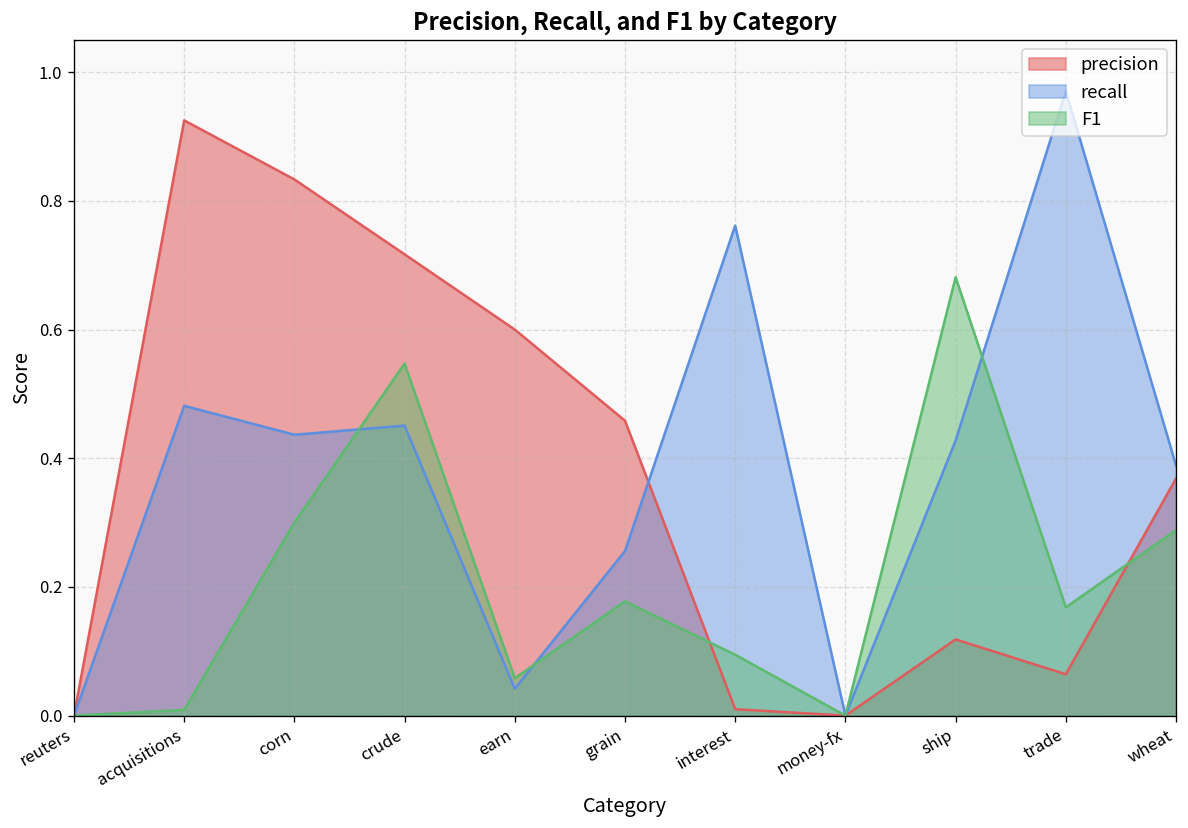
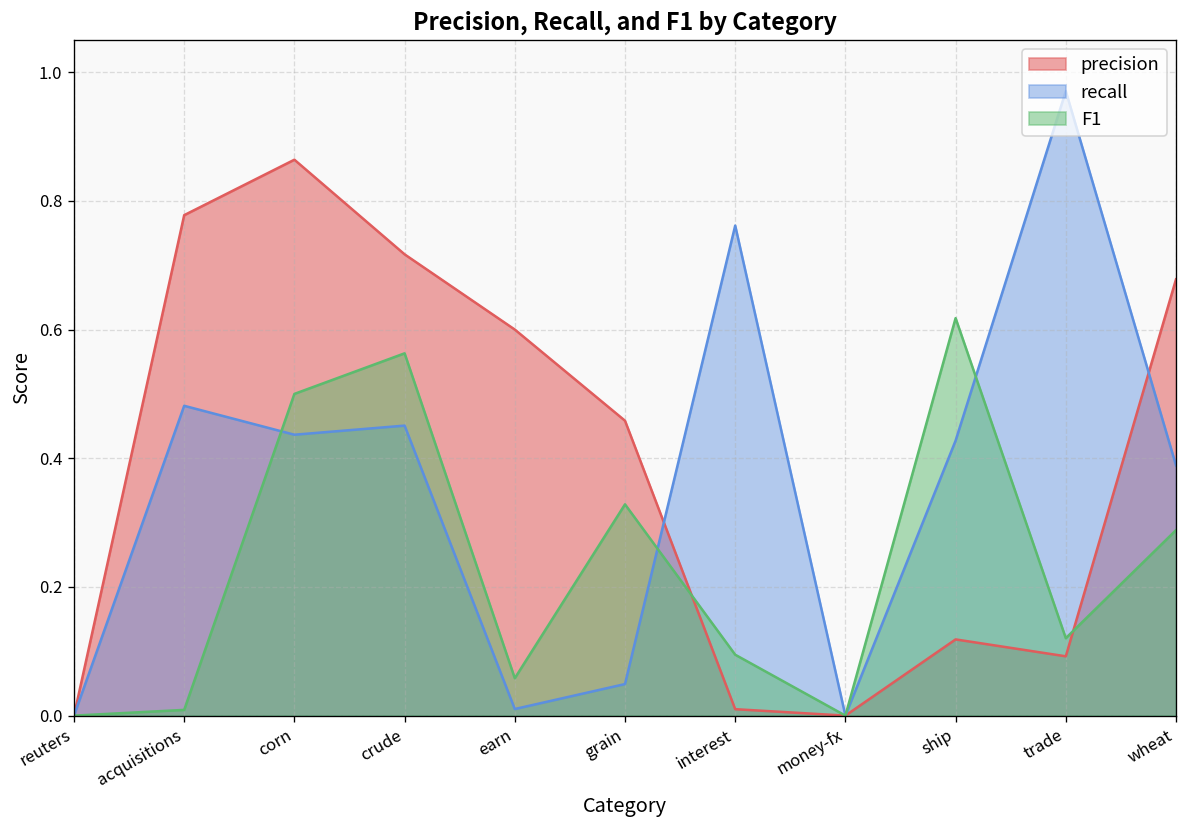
  {
    "precision": {
-     "acquisitions": 0.93,
-     "corn": 0.83,
+     "acquisitions": 0.78,
+     "corn": 0.86,
      "crude": 0.72,
      "earn": 0.60,
      "grain": 0.46,
      "interest": 0.01,
      "ship": 0.12,
-     "trade": 0.06,
-     "wheat": 0.37
+     "trade": 0.09,
+     "wheat": 0.68
    },
    "recall": {
      "acquisitions": 0.48,
      "corn": 0.44,
      "crude": 0.45,
-     "earn": 0.04,
-     "grain": 0.26,
+     "earn": 0.01,
+     "grain": 0.05,
      "interest": 0.76,
      "ship": 0.43,
      "wheat": 0.39
    },
    "F1": {
      "acquisitions": 0.01,
-     "corn": 0.3,
-     "crude": 0.55,
+     "corn": 0.5,
+     "crude": 0.56,
      "earn": 0.06,
-     "grain": 0.18,
+     "grain": 0.33,
      "interest": 0.09,
-     "ship": 0.68,
-     "trade": 0.17,
+     "ship": 0.62,
+     "trade": 0.12,
      "wheat": 0.29
    }
  }
